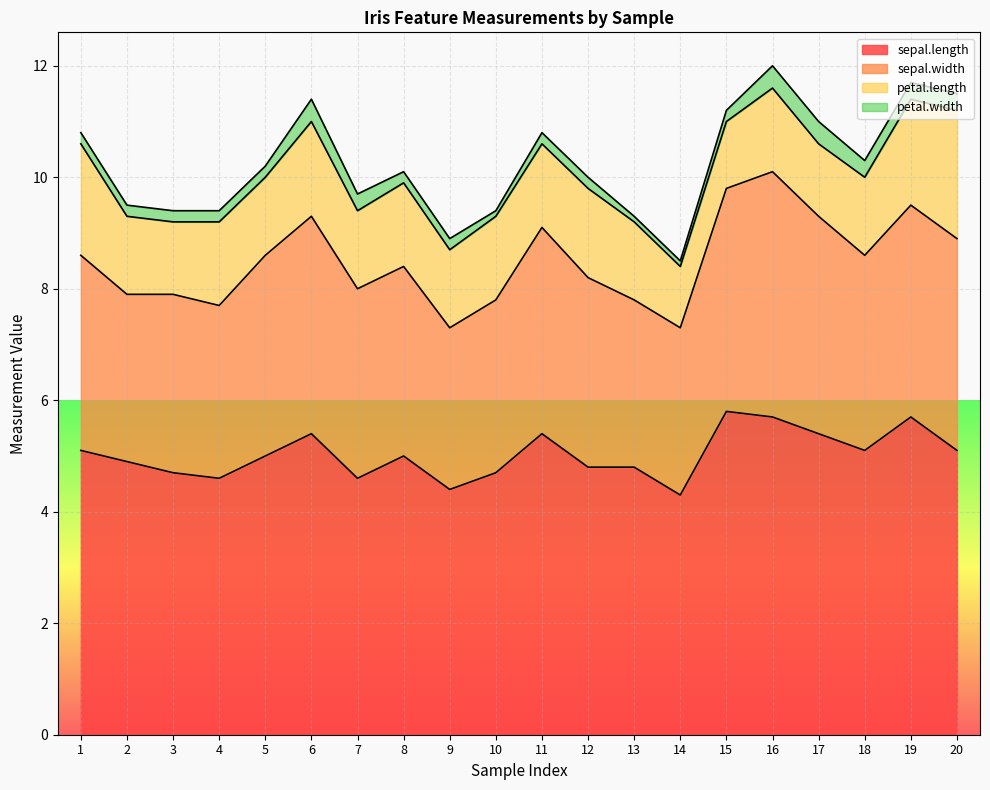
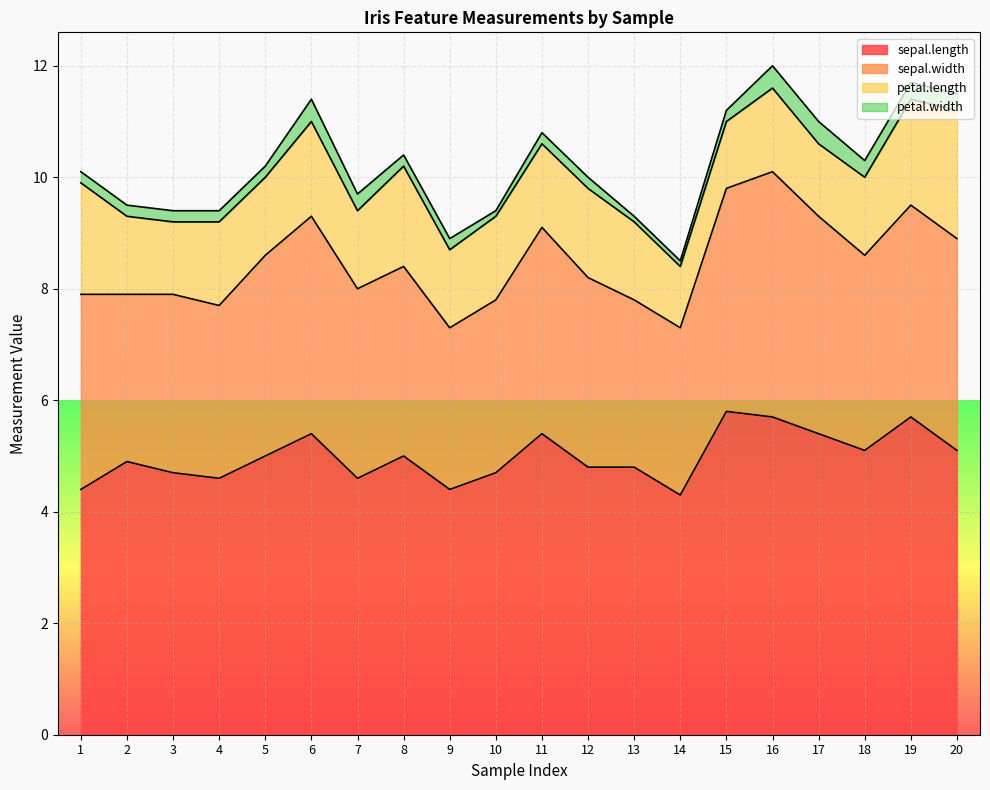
  {
    "sepal.length": {
-     "1": 5.1,
+     "1": 4.4,
      "2": 4.9,
      "3": 4.7,
      "4": 4.6,
      "5": 5.0,
      "6": 5.4,
      "7": 4.6,
      "8": 5.0,
      "9": 4.4,
      "10": 4.7,
      "11": 5.4,
      "12": 4.8,
      "13": 4.8,
      "14": 4.3,
      "15": 5.8,
      "16": 5.7,
      "17": 5.4,
      "18": 5.1,
      "19": 5.7,
      "20": 5.1
    },
    "sepal.width": {
      "1": 3.5,
      "2": 3.0,
      "3": 3.2,
      "4": 3.1,
      "5": 3.6,
      "6": 3.9,
      "7": 3.4,
      "8": 3.4,
      "9": 2.9,
      "10": 3.1,
      "11": 3.7,
      "12": 3.4,
      "13": 3.0,
      "14": 3.0,
      "15": 4.0,
      "16": 4.4,
      "17": 3.9,
      "18": 3.5,
      "19": 3.8,
      "20": 3.8
    },
    "petal.length": {
      "1": 2.0,
      "2": 1.4,
      "3": 1.3,
      "4": 1.5,
      "5": 1.4,
      "6": 1.7,
      "7": 1.4,
-     "8": 1.5,
+     "8": 1.8,
      "9": 1.4,
      "10": 1.5,
      "11": 1.5,
      "12": 1.6,
      "13": 1.4,
      "14": 1.1,
      "15": 1.2,
      "16": 1.5,
      "17": 1.3,
      "18": 1.4
    },
    "petal.width": {
      "1": 0.2,
      "2": 0.2,
      "3": 0.2,
      "4": 0.2,
      "5": 0.2,
      "6": 0.4,
      "7": 0.3,
      "8": 0.2,
      "9": 0.2,
      "10": 0.1,
      "11": 0.2,
      "12": 0.2,
      "13": 0.1,
      "14": 0.1,
      "15": 0.2,
      "16": 0.4,
      "17": 0.4,
      "18": 0.3
    }
  }
